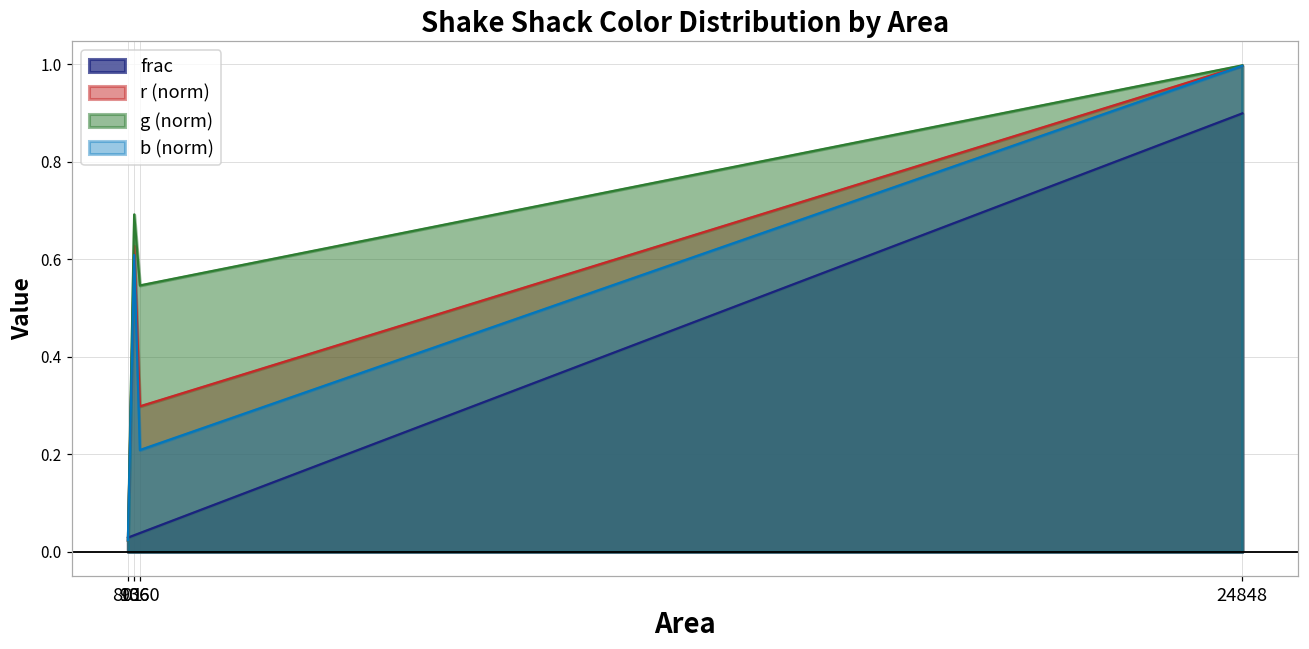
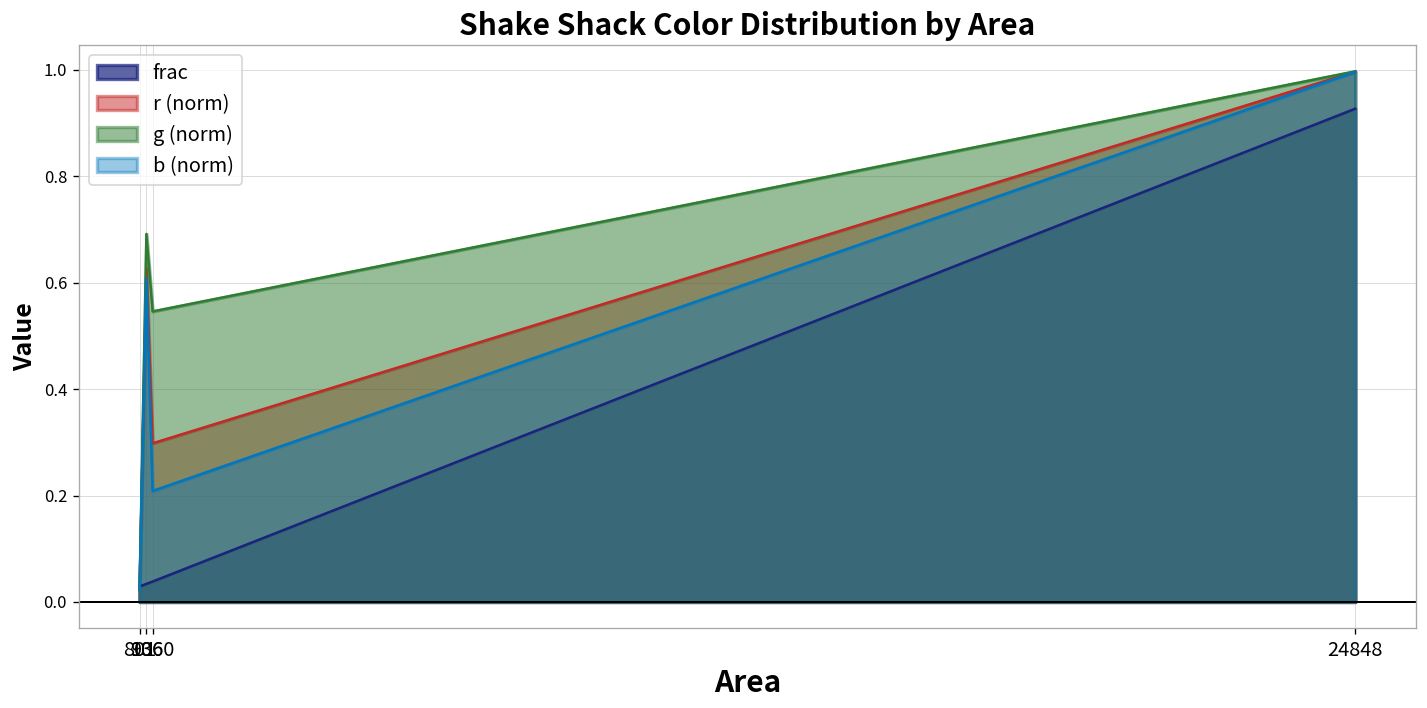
  {
    "frac": {
-     "24848": 0.90
+     "24848": 0.93
    }
  }
